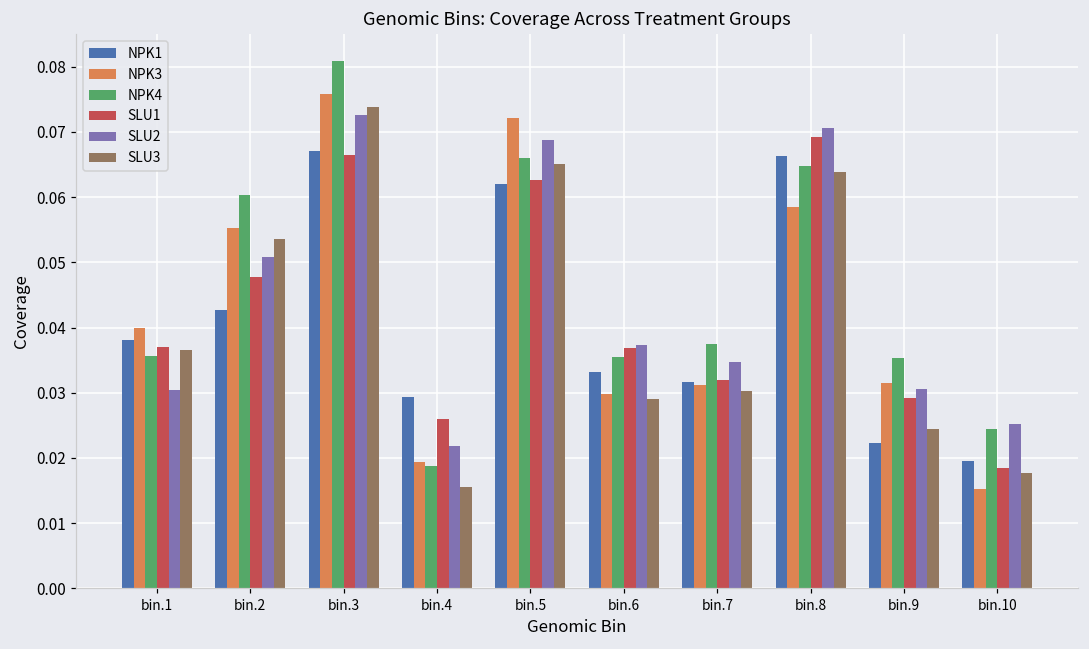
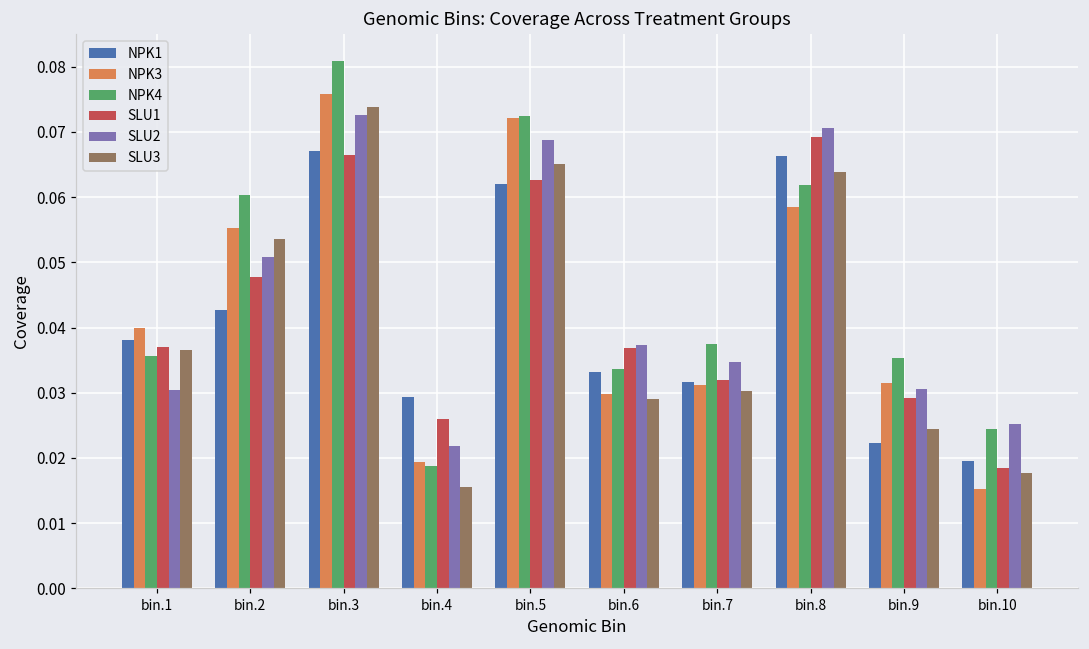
  {
    "NPK4": {
      "bin.1": 0.036,
      "bin.2": 0.060,
      "bin.3": 0.081,
      "bin.4": 0.019,
-     "bin.5": 0.066,
-     "bin.6": 0.036,
+     "bin.5": 0.073,
+     "bin.6": 0.034,
      "bin.7": 0.037,
-     "bin.8": 0.065,
+     "bin.8": 0.062,
      "bin.9": 0.035,
      "bin.10": 0.024
    },
    "SLU3": {
      "bin.1": 0.036,
      "bin.2": 0.054,
      "bin.3": 0.074,
      "bin.4": 0.016,
      "bin.5": 0.065,
      "bin.6": 0.029,
      "bin.7": 0.030,
      "bin.8": 0.064,
      "bin.9": 0.024,
      "bin.10": 0.018
    }
  }
